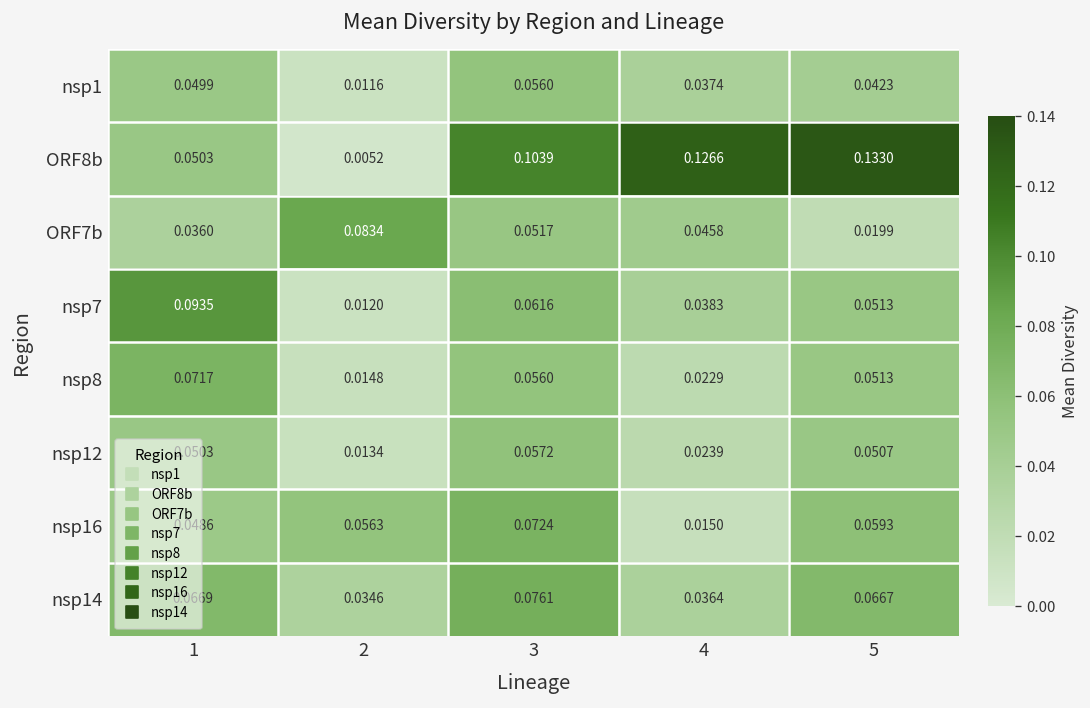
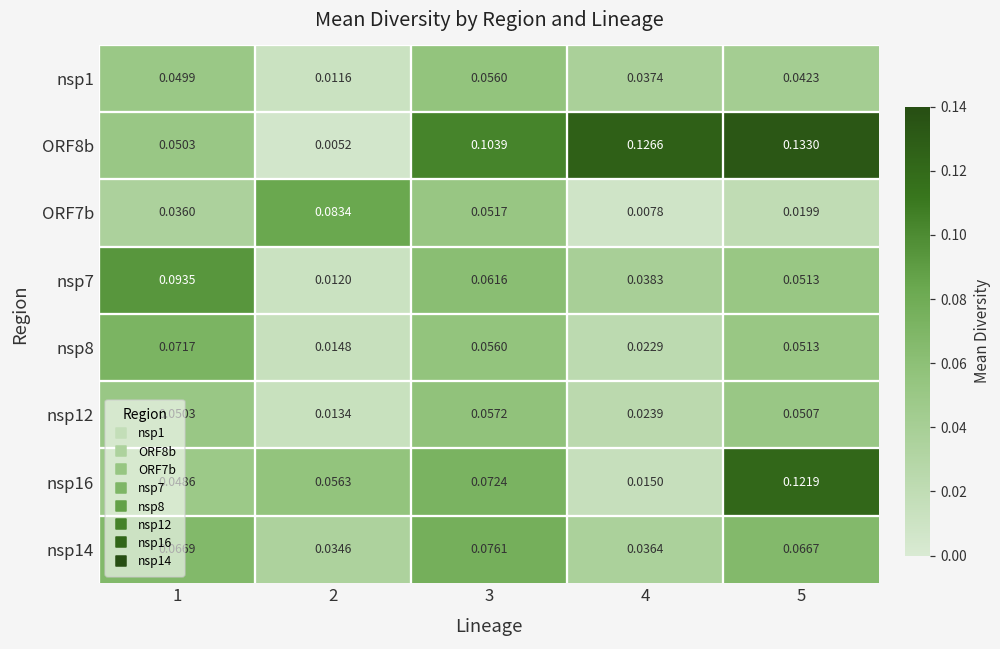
  {
    "nsp1": {
      "1": 0.0499,
      "2": 0.0116,
      "3": 0.0560,
      "4": 0.0374,
      "5": 0.0423
    },
    "ORF8b": {
      "1": 0.0503,
      "2": 0.0052,
      "3": 0.1039,
      "4": 0.1266,
      "5": 0.1330
    },
    "ORF7b": {
      "1": 0.0360,
      "2": 0.0834,
      "3": 0.0517,
-     "4": 0.0458,
+     "4": 0.0078,
      "5": 0.0199
    },
    "nsp7": {
      "1": 0.0935,
      "2": 0.0120,
      "3": 0.0616,
      "4": 0.0383,
      "5": 0.0513
    },
    "nsp8": {
      "1": 0.0717,
      "2": 0.0148,
      "3": 0.0560,
      "4": 0.0229,
      "5": 0.0513
    },
    "nsp12": {
      "2": 0.0134,
      "3": 0.0572,
      "4": 0.0239,
      "5": 0.0507
    },
    "nsp16": {
      "2": 0.0563,
      "3": 0.0724,
      "4": 0.0150,
-     "5": 0.0593
+     "5": 0.1219
    },
    "nsp14": {
      "2": 0.0346,
      "3": 0.0761,
      "4": 0.0364,
      "5": 0.0667
    }
  }
